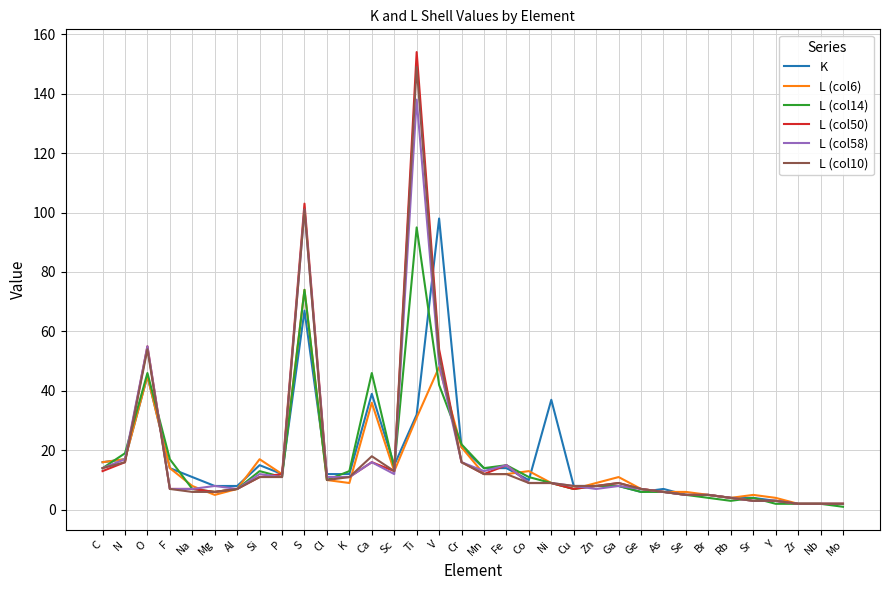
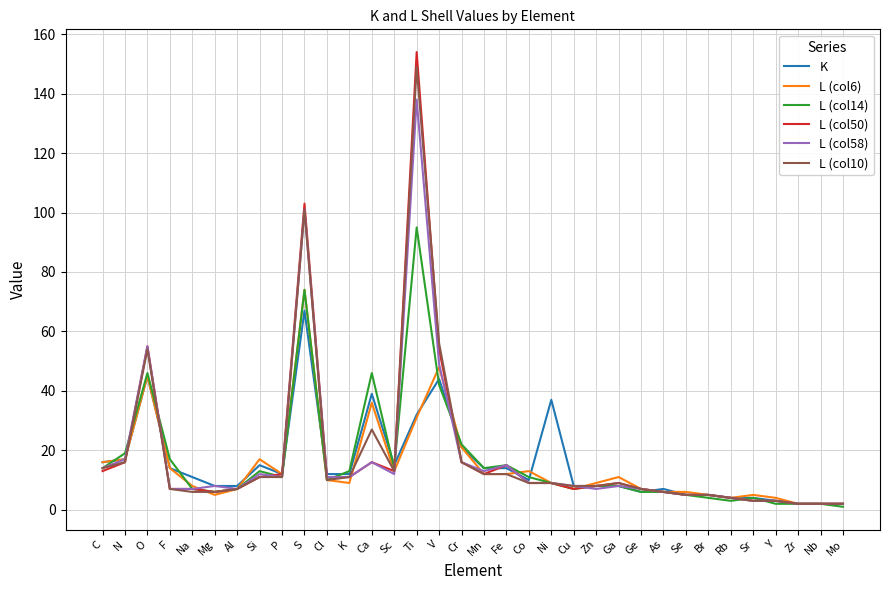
  {
    "K": {
      "Na": 11,
      "Al": 8,
      "Si": 15,
      "S": 67,
      "Cl": 12,
      "K": 12,
      "Ca": 39,
      "Sc": 15,
      "Ti": 32,
-     "V": 98,
+     "V": 44,
      "Fe": 14,
      "Co": 10,
      "Ni": 37,
      "As": 7
    },
    "L (col6)": {
      "Na": 8,
      "Mg": 5,
      "Si": 17,
      "K": 9,
      "Ca": 36,
      "Ti": 31,
      "V": 48,
      "Co": 13,
      "Zn": 9,
      "Ga": 11,
      "Se": 6,
      "Sr": 5,
      "Y": 4
    },
    "L (col14)": {
      "N": 19,
      "O": 46,
      "F": 17,
      "Si": 13,
      "K": 13,
      "Ca": 46,
      "Sc": 14,
      "Ti": 95,
      "V": 42,
      "Cr": 22,
      "Co": 11,
      "Br": 4,
      "Rb": 3,
      "Y": 2,
      "Mo": 1
    },
    "L (col50)": {
      "C": 13,
      "S": 103,
      "Ti": 154,
      "V": 54
    },
    "L (col58)": {
      "Si": 12,
      "Sc": 12,
      "Ti": 138,
      "V": 49,
      "Mn": 13,
      "Zn": 7
    },
    "L (col10)": {
      "O": 54,
      "Na": 6,
-     "Ca": 18,
+     "Ca": 27,
      "Ti": 149,
-     "V": 52
+     "V": 56
    }
  }
